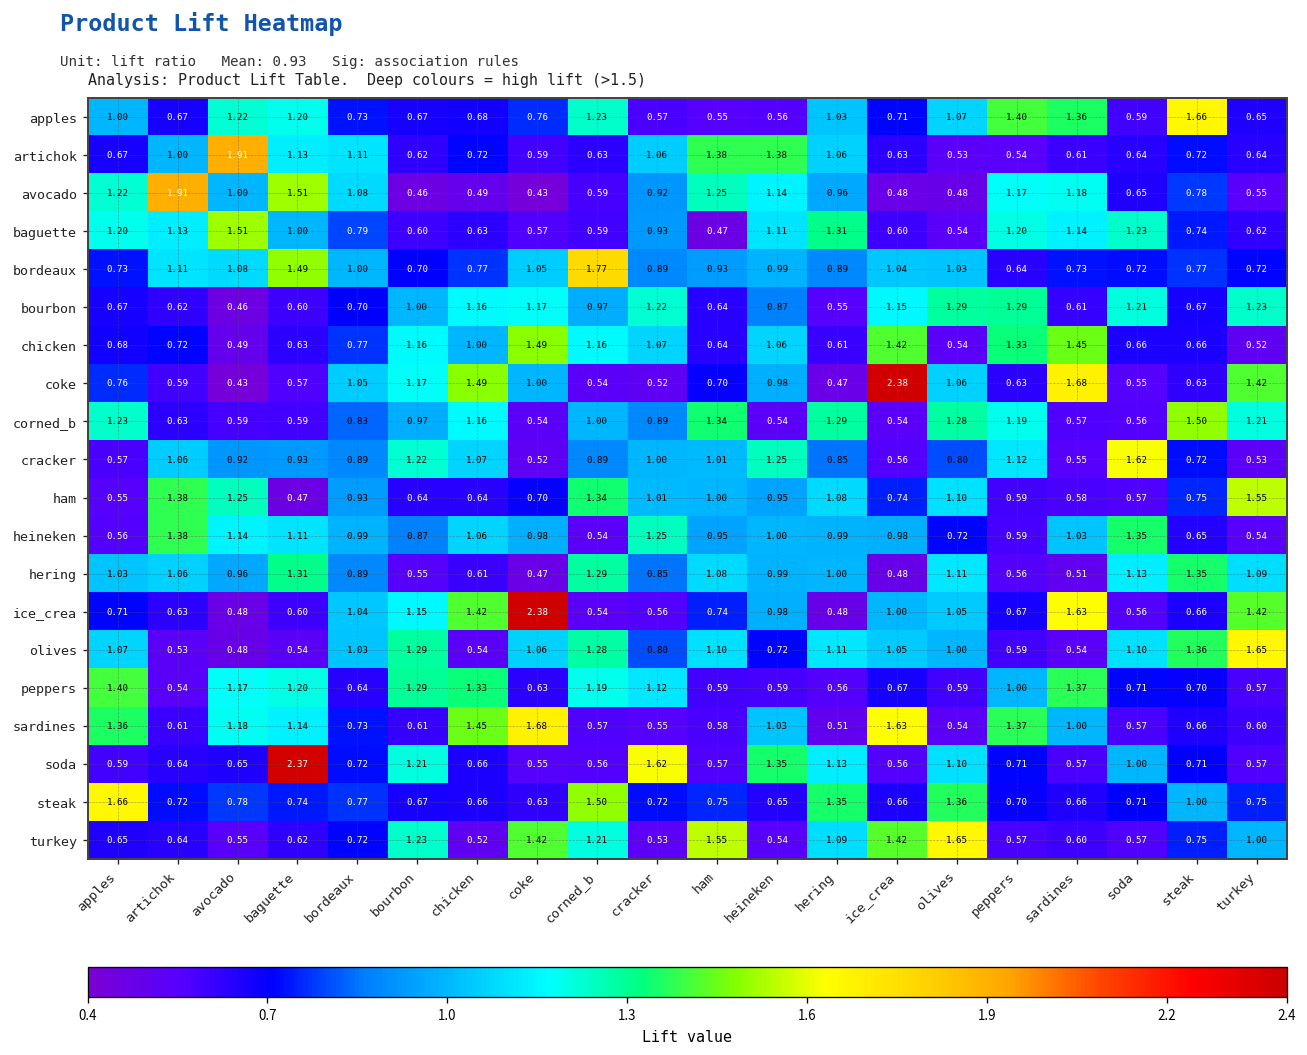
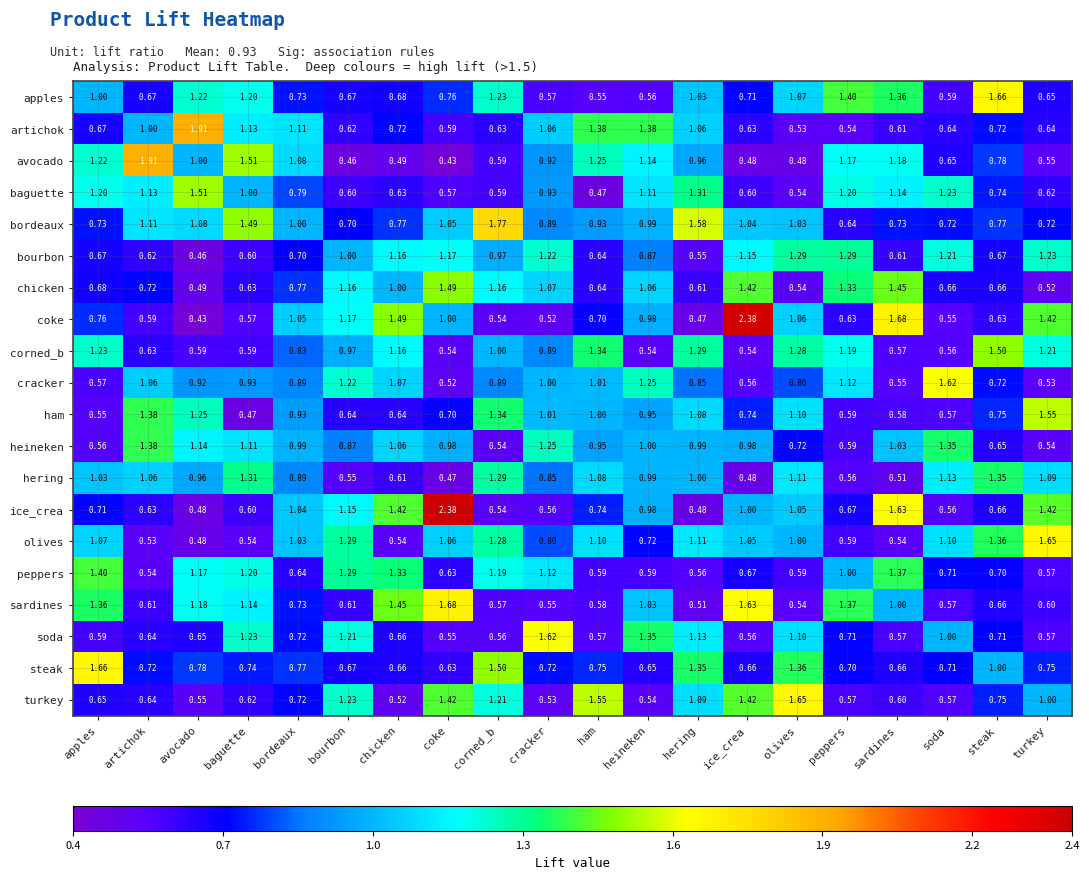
  {
    "bordeaux": {
      "apples": 0.73,
      "artichok": 1.11,
      "avocado": 1.08,
      "baguette": 1.49,
      "bordeaux": 1.00,
      "bourbon": 0.70,
      "chicken": 0.77,
      "coke": 1.05,
      "corned_b": 1.77,
      "cracker": 0.89,
      "ham": 0.93,
      "heineken": 0.99,
-     "hering": 0.89,
+     "hering": 1.58,
      "ice_crea": 1.04,
      "olives": 1.03,
      "peppers": 0.64,
      "sardines": 0.73,
      "soda": 0.72,
      "steak": 0.77,
      "turkey": 0.72
    },
    "soda": {
      "apples": 0.59,
      "artichok": 0.64,
      "avocado": 0.65,
-     "baguette": 2.37,
+     "baguette": 1.23,
      "bordeaux": 0.72,
      "bourbon": 1.21,
      "chicken": 0.66,
      "coke": 0.55,
      "corned_b": 0.56,
      "cracker": 1.62,
      "ham": 0.57,
      "heineken": 1.35,
      "hering": 1.13,
      "ice_crea": 0.56,
      "olives": 1.10,
      "peppers": 0.71,
      "sardines": 0.57,
      "soda": 1.00,
      "steak": 0.71,
      "turkey": 0.57
    }
  }
